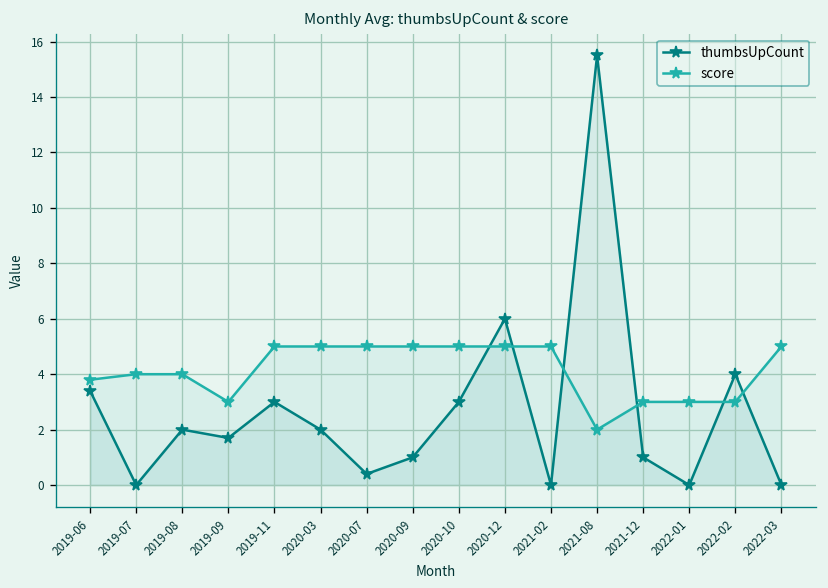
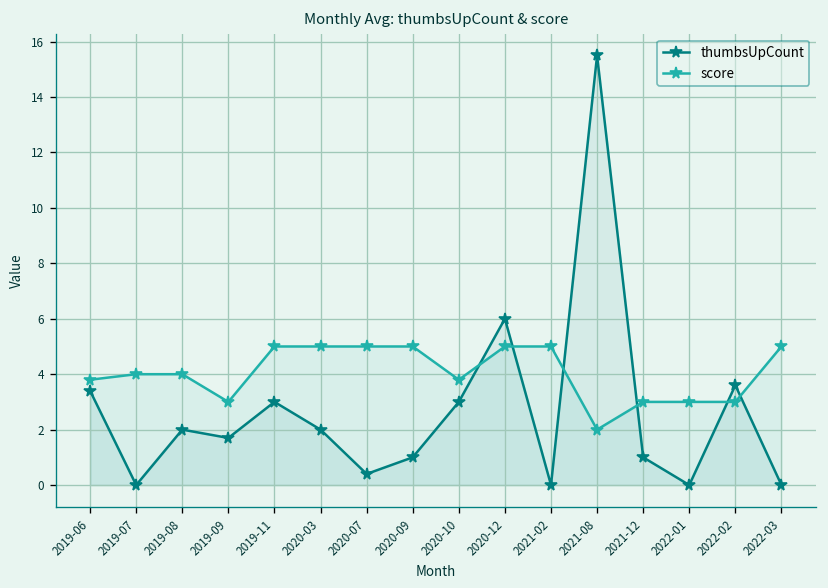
  {
    "thumbsUpCount": {
      "2019-06": 3.4,
      "2019-07": 0.0,
      "2019-08": 2.0,
      "2019-09": 1.7,
      "2019-11": 3.0,
      "2020-03": 2.0,
      "2020-07": 0.4,
      "2020-09": 1.0,
      "2020-10": 3.0,
      "2020-12": 6.0,
      "2021-02": 0.0,
      "2021-08": 15.5,
      "2021-12": 1.0,
      "2022-01": 0.0,
-     "2022-02": 4.0,
+     "2022-02": 3.6,
      "2022-03": 0.0
    },
    "score": {
      "2019-06": 3.8,
      "2019-07": 4.0,
      "2019-08": 4.0,
      "2019-09": 3.0,
      "2019-11": 5.0,
      "2020-03": 5.0,
      "2020-07": 5.0,
      "2020-09": 5.0,
-     "2020-10": 5.0,
+     "2020-10": 3.8,
      "2020-12": 5.0,
      "2021-02": 5.0,
      "2021-08": 2.0,
      "2021-12": 3.0,
      "2022-01": 3.0,
      "2022-02": 3.0,
      "2022-03": 5.0
    }
  }
